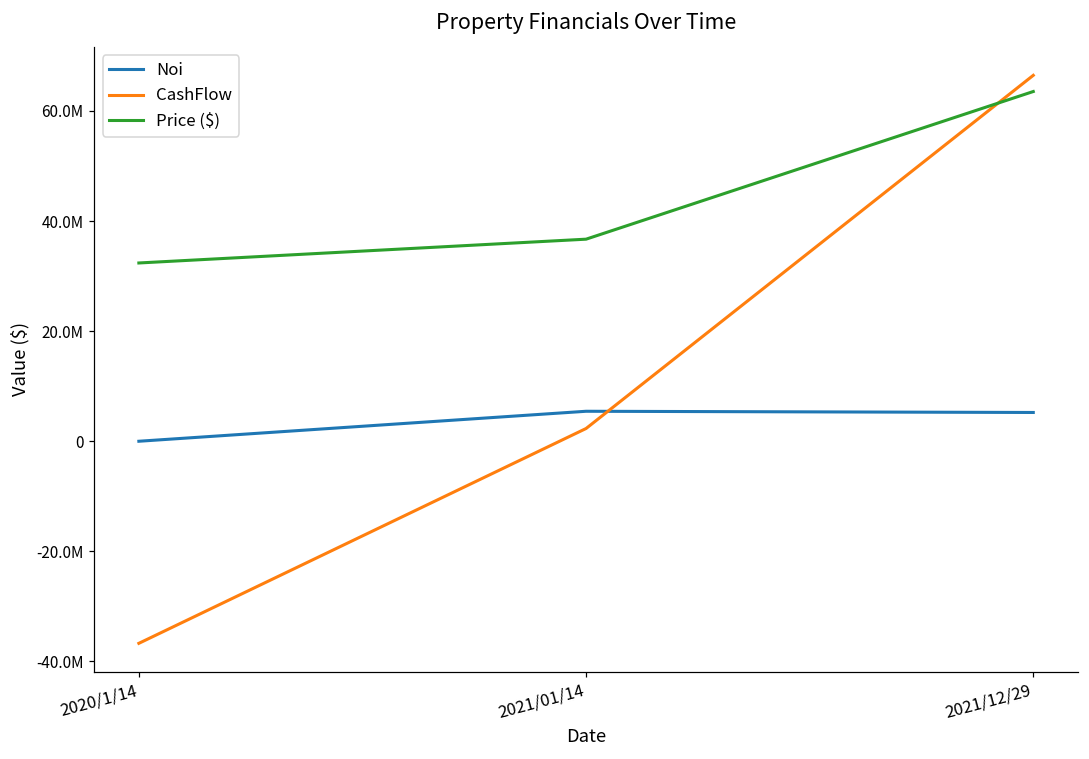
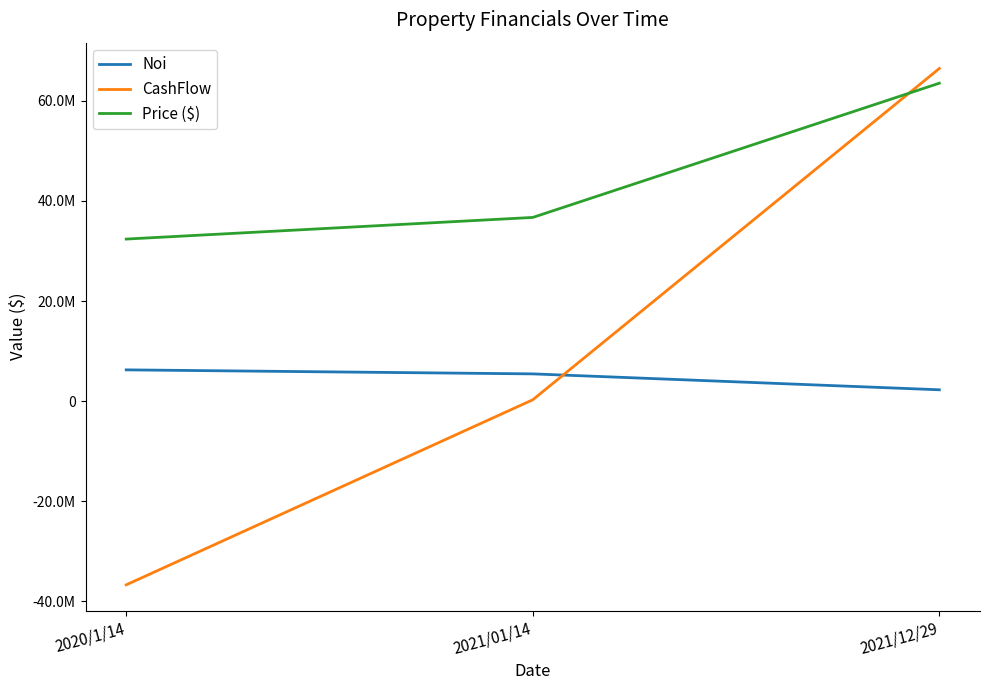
  {
    "Noi": {
-     "2020/1/14": 0,
+     "2020/1/14": 6000000,
      "2021/01/14": 5000000,
-     "2021/12/29": 5000000
+     "2021/12/29": 2000000
    },
    "CashFlow": {
      "2020/1/14": -37000000,
-     "2021/01/14": 2000000,
+     "2021/01/14": 0,
      "2021/12/29": 66000000
    },
    "Price ($)": {
      "2020/1/14": 32000000,
      "2021/01/14": 37000000,
      "2021/12/29": 64000000
    }
  }
